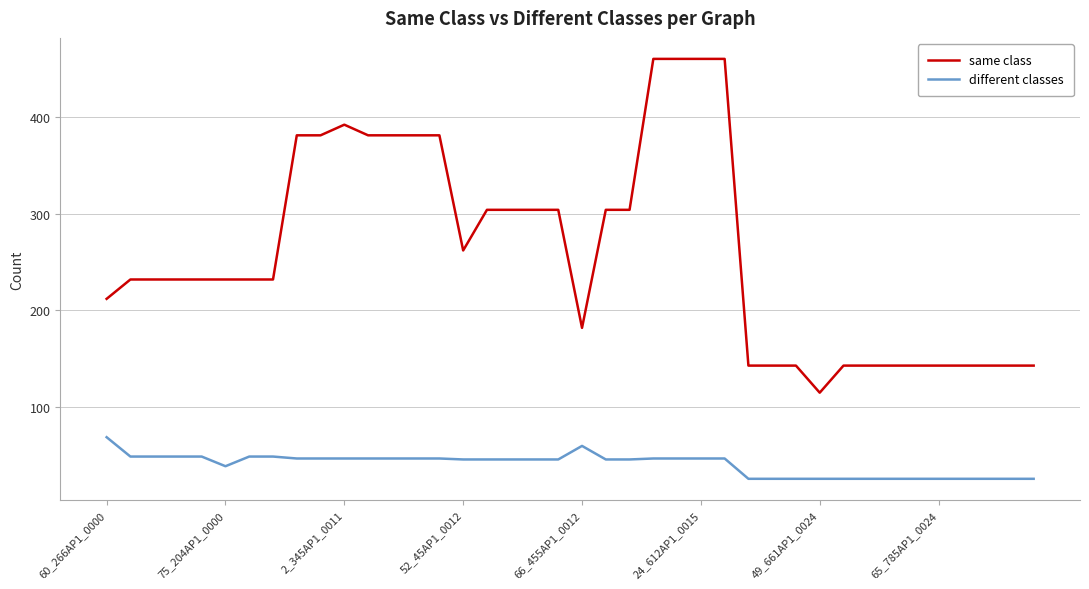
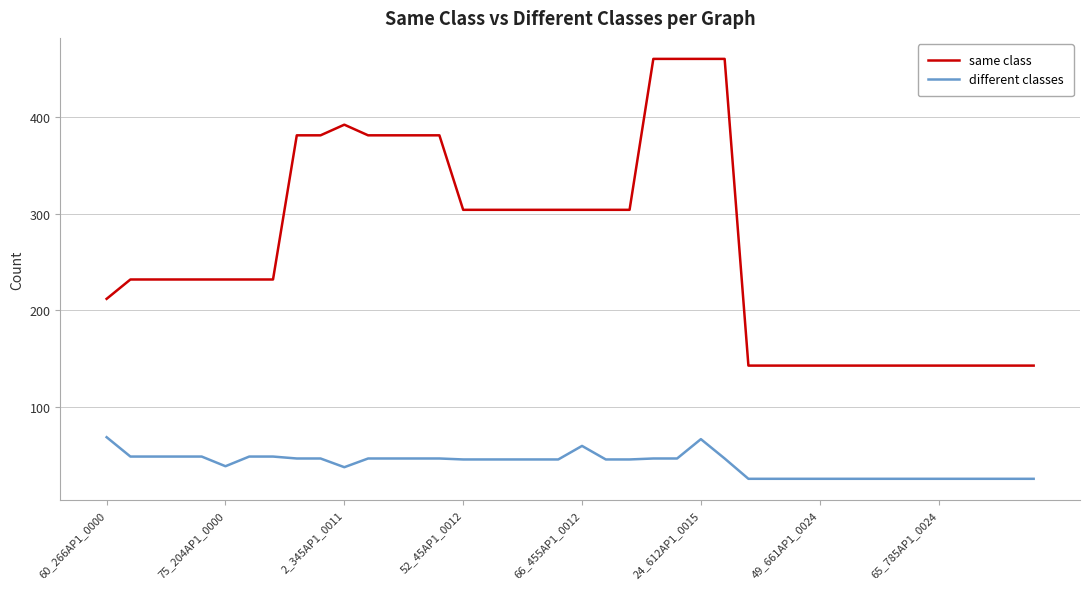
  {
    "same class": {
      "60_266AP1_0000": 210,
      "75_204AP1_0000": 230,
      "2_345AP1_0011": 390,
-     "52_45AP1_0012": 260,
-     "66_455AP1_0012": 180,
+     "52_45AP1_0012": 300,
+     "66_455AP1_0012": 300,
      "24_612AP1_0015": 460,
-     "49_661AP1_0024": 120,
+     "49_661AP1_0024": 140,
      "65_785AP1_0024": 140
    },
    "different classes": {
      "60_266AP1_0000": 70,
      "75_204AP1_0000": 40,
-     "2_345AP1_0011": 50,
+     "2_345AP1_0011": 40,
      "52_45AP1_0012": 50,
      "66_455AP1_0012": 60,
-     "24_612AP1_0015": 50,
+     "24_612AP1_0015": 70,
      "49_661AP1_0024": 30,
      "65_785AP1_0024": 30
    }
  }
